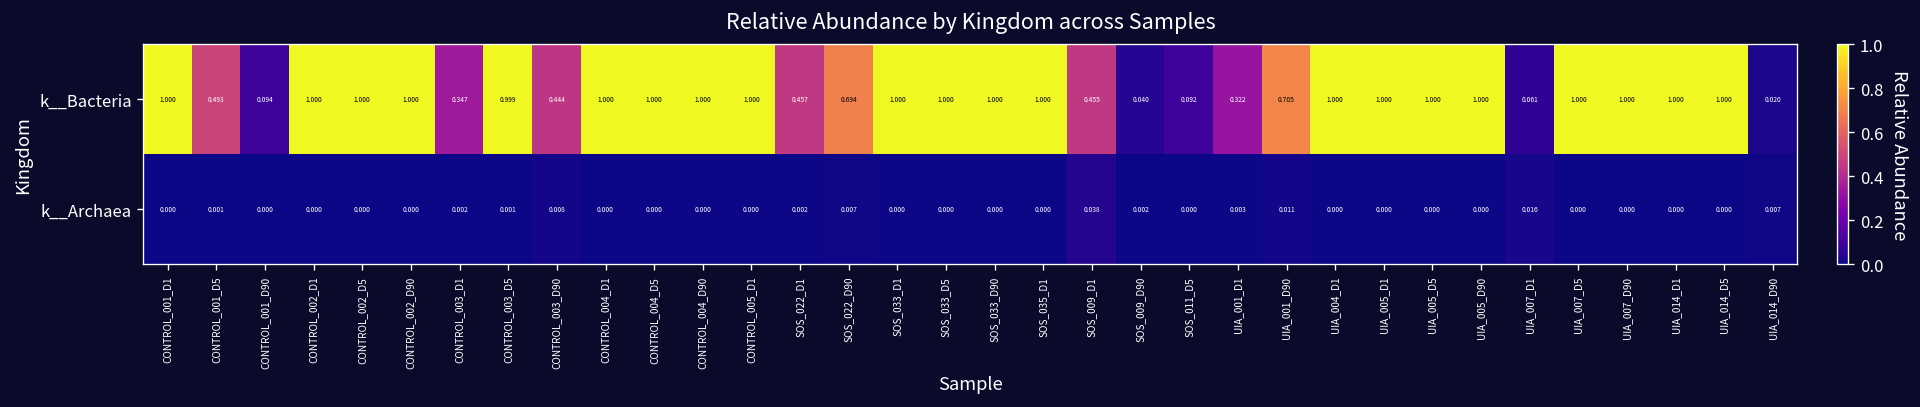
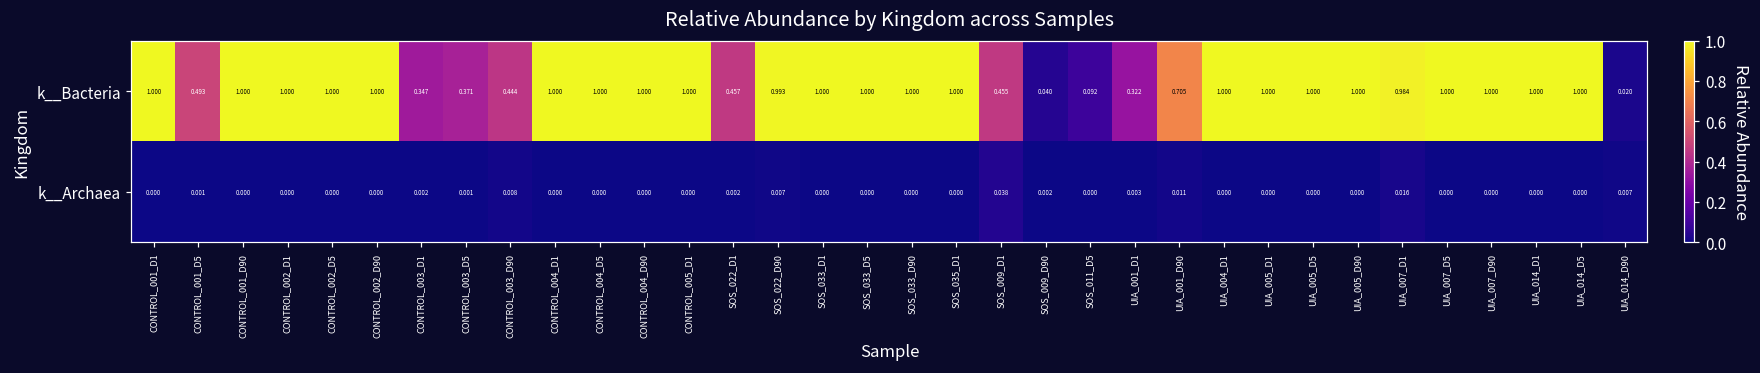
  {
    "k__Bacteria": {
      "CONTROL_001_D1": 1.000,
      "CONTROL_001_D5": 0.493,
-     "CONTROL_001_D90": 0.094,
+     "CONTROL_001_D90": 1.000,
      "CONTROL_002_D1": 1.000,
      "CONTROL_002_D5": 1.000,
      "CONTROL_002_D90": 1.000,
      "CONTROL_003_D1": 0.347,
-     "CONTROL_003_D5": 0.999,
+     "CONTROL_003_D5": 0.371,
      "CONTROL_003_D90": 0.444,
      "CONTROL_004_D1": 1.000,
      "CONTROL_004_D5": 1.000,
      "CONTROL_004_D90": 1.000,
      "CONTROL_005_D1": 1.000,
      "SOS_022_D1": 0.457,
-     "SOS_022_D90": 0.694,
+     "SOS_022_D90": 0.993,
      "SOS_033_D1": 1.000,
      "SOS_033_D5": 1.000,
      "SOS_033_D90": 1.000,
      "SOS_035_D1": 1.000,
      "SOS_009_D1": 0.455,
      "SOS_009_D90": 0.040,
      "SOS_011_D5": 0.092,
      "UIA_001_D1": 0.322,
      "UIA_001_D90": 0.705,
      "UIA_004_D1": 1.000,
      "UIA_005_D1": 1.000,
      "UIA_005_D5": 1.000,
      "UIA_005_D90": 1.000,
-     "UIA_007_D1": 0.061,
+     "UIA_007_D1": 0.984,
      "UIA_007_D5": 1.000,
      "UIA_007_D90": 1.000,
      "UIA_014_D1": 1.000,
      "UIA_014_D5": 1.000,
      "UIA_014_D90": 0.020
    },
    "k__Archaea": {
      "CONTROL_001_D1": 0.000,
      "CONTROL_001_D5": 0.001,
      "CONTROL_001_D90": 0.000,
      "CONTROL_002_D1": 0.000,
      "CONTROL_002_D5": 0.000,
      "CONTROL_002_D90": 0.000,
      "CONTROL_003_D1": 0.002,
      "CONTROL_003_D5": 0.001,
      "CONTROL_003_D90": 0.008,
      "CONTROL_004_D1": 0.000,
      "CONTROL_004_D5": 0.000,
      "CONTROL_004_D90": 0.000,
      "CONTROL_005_D1": 0.000,
      "SOS_022_D1": 0.002,
      "SOS_022_D90": 0.007,
      "SOS_033_D1": 0.000,
      "SOS_033_D5": 0.000,
      "SOS_033_D90": 0.000,
      "SOS_035_D1": 0.000,
      "SOS_009_D1": 0.038,
      "SOS_009_D90": 0.002,
      "SOS_011_D5": 0.000,
      "UIA_001_D1": 0.003,
      "UIA_001_D90": 0.011,
      "UIA_004_D1": 0.000,
      "UIA_005_D1": 0.000,
      "UIA_005_D5": 0.000,
      "UIA_005_D90": 0.000,
      "UIA_007_D1": 0.016,
      "UIA_007_D5": 0.000,
      "UIA_007_D90": 0.000,
      "UIA_014_D1": 0.000,
      "UIA_014_D5": 0.000,
      "UIA_014_D90": 0.007
    }
  }
